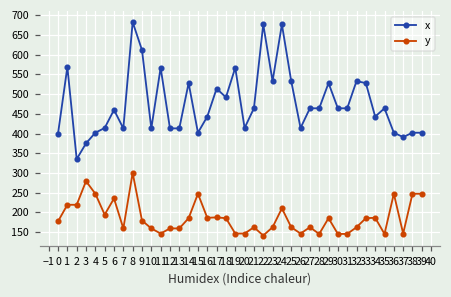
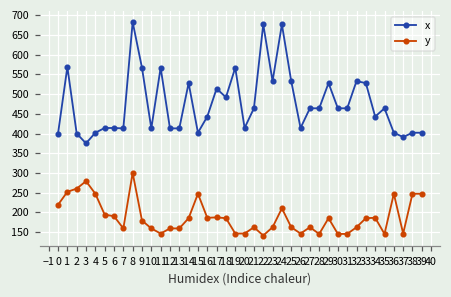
  {
    "x": {
      "0": 400,
      "1": 570,
-     "2": 340,
+     "2": 400,
      "3": 380,
      "4": 400,
      "5": 410,
-     "6": 460,
+     "6": 410,
      "7": 410,
      "8": 680,
-     "9": 610
+     "9": 570
    },
    "y": {
-     "0": 180,
-     "1": 220,
-     "2": 220,
+     "0": 220,
+     "1": 250,
+     "2": 260,
      "3": 280,
      "4": 250,
      "5": 190,
-     "6": 240,
+     "6": 190,
      "7": 160,
      "8": 300,
      "9": 180
    }
  }
